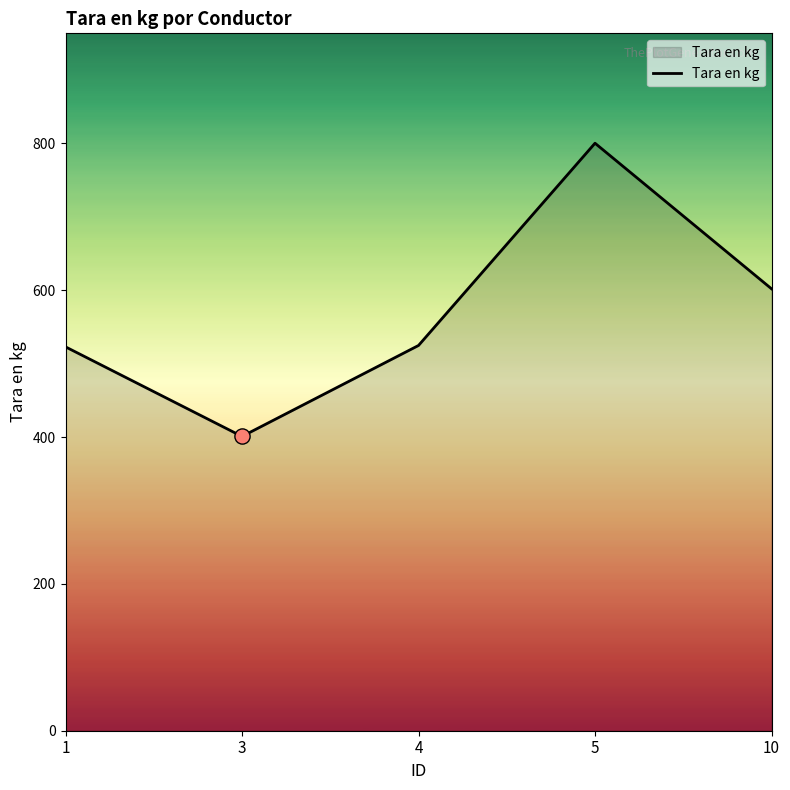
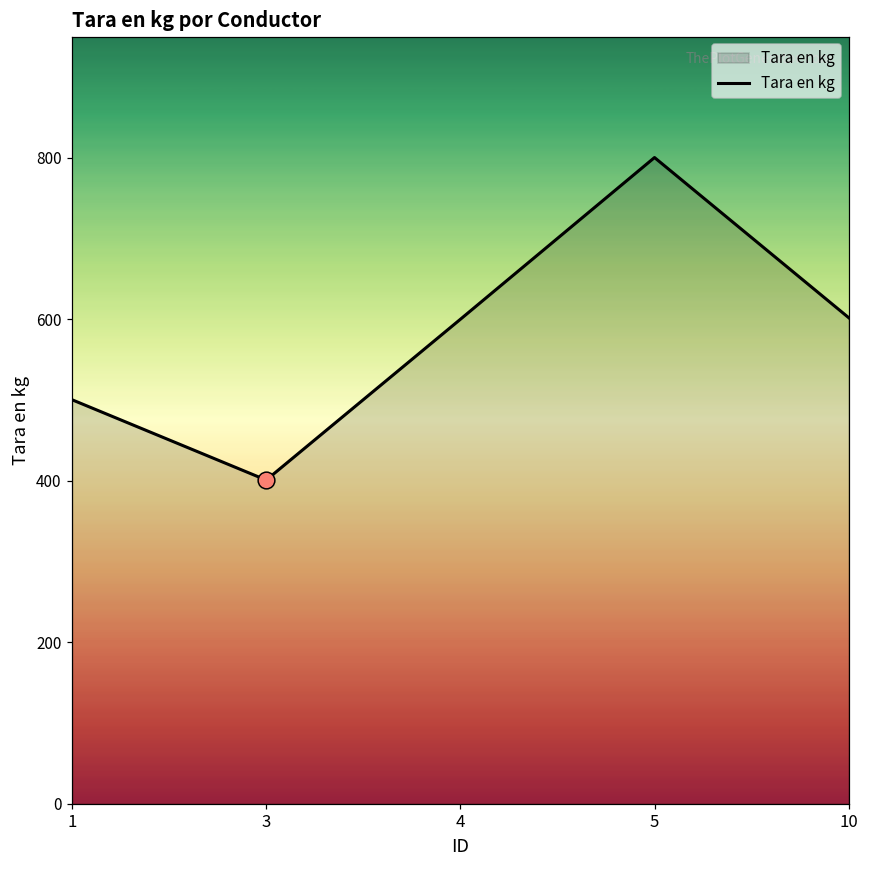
  {
    "Tara en kg": {
-     "1": 520,
-     "4": 520,
+     "1": 500,
+     "4": 600,
      "5": 800,
      "10": 600
    }
  }
